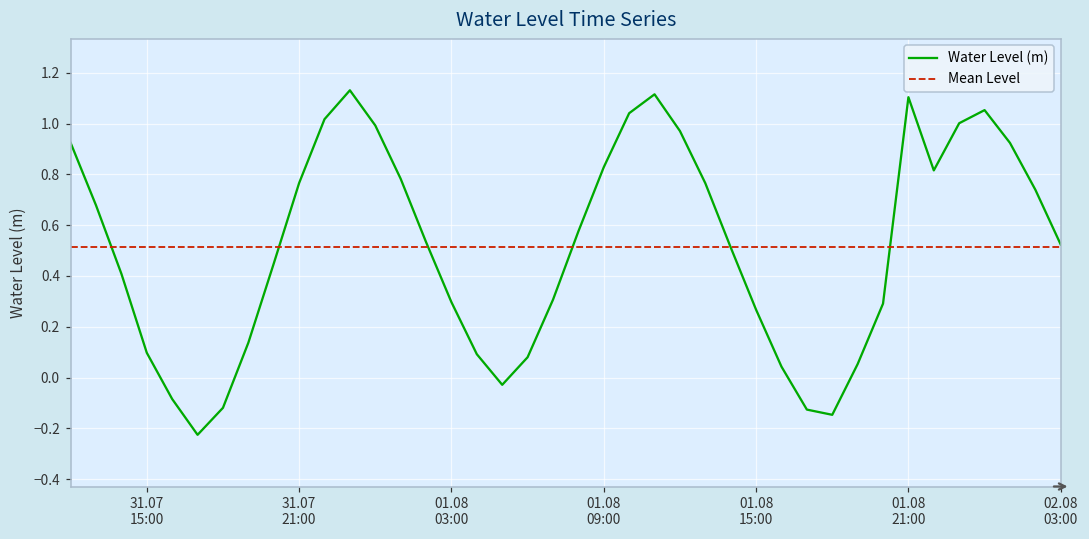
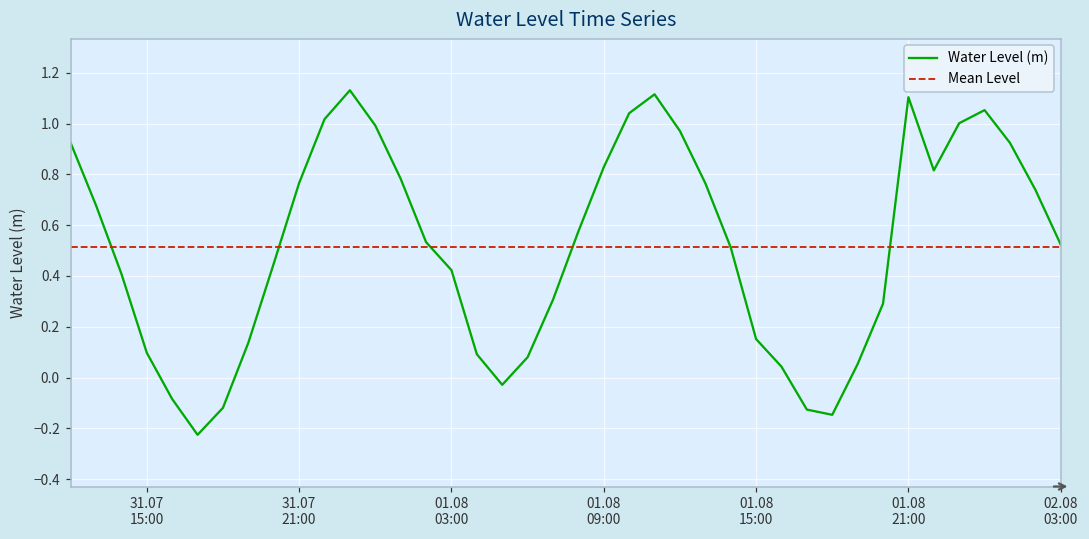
  {
    "31.07 15:00": 0.10,
    "31.07 21:00": 0.77,
-   "01.08 03:00": 0.30,
+   "01.08 03:00": 0.42,
    "01.08 09:00": 0.83,
-   "01.08 15:00": 0.27,
+   "01.08 15:00": 0.15,
    "01.08 21:00": 1.10,
    "02.08 03:00": 0.52
  }
